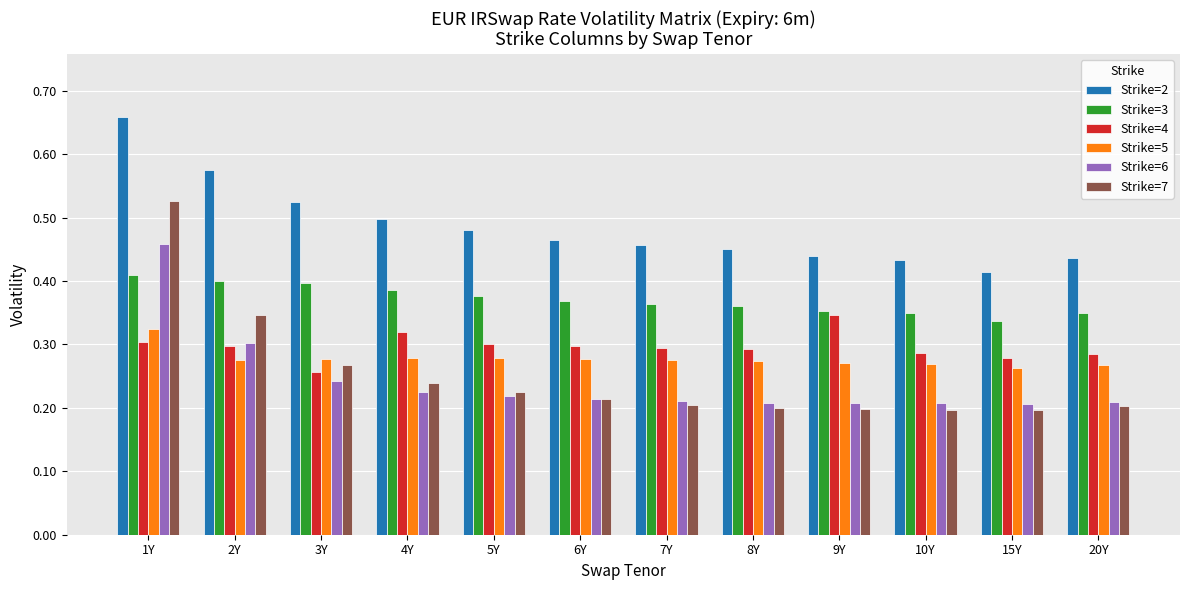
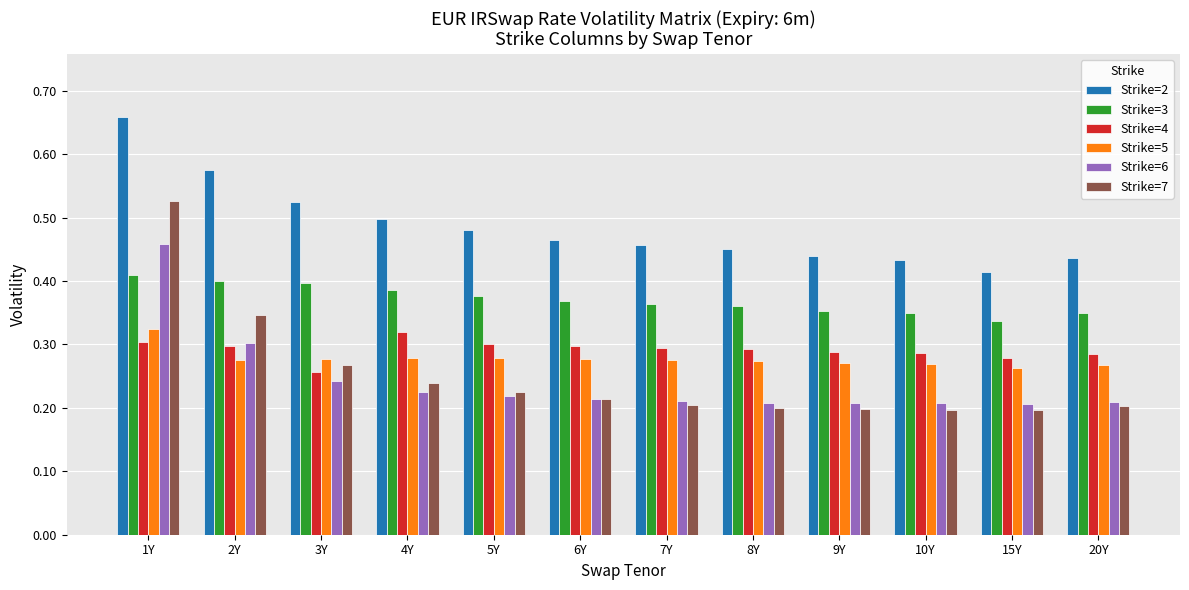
  {
    "Strike=2": {
      "1Y": 0.66,
      "2Y": 0.58,
      "3Y": 0.52,
      "4Y": 0.50,
      "5Y": 0.48,
      "6Y": 0.47,
      "7Y": 0.46,
      "8Y": 0.45,
      "9Y": 0.44,
      "10Y": 0.43,
      "15Y": 0.41,
      "20Y": 0.44
    },
    "Strike=3": {
      "1Y": 0.41,
      "2Y": 0.40,
      "3Y": 0.40,
      "4Y": 0.39,
      "5Y": 0.38,
      "6Y": 0.37,
      "7Y": 0.36,
      "8Y": 0.36,
      "9Y": 0.35,
      "10Y": 0.35,
      "15Y": 0.34,
      "20Y": 0.35
    },
    "Strike=4": {
      "1Y": 0.30,
      "2Y": 0.30,
      "3Y": 0.26,
      "4Y": 0.32,
      "5Y": 0.30,
      "6Y": 0.30,
      "7Y": 0.29,
      "8Y": 0.29,
-     "9Y": 0.35,
+     "9Y": 0.29,
      "10Y": 0.29,
      "15Y": 0.28,
      "20Y": 0.29
    },
    "Strike=5": {
      "1Y": 0.32,
      "2Y": 0.27,
      "3Y": 0.28,
      "4Y": 0.28,
      "5Y": 0.28,
      "6Y": 0.28,
      "7Y": 0.27,
      "8Y": 0.27,
      "9Y": 0.27,
      "10Y": 0.27,
      "15Y": 0.26,
      "20Y": 0.27
    },
    "Strike=6": {
      "1Y": 0.46,
      "2Y": 0.30,
      "3Y": 0.24,
      "4Y": 0.22,
      "5Y": 0.22,
      "6Y": 0.21,
      "7Y": 0.21,
      "8Y": 0.21,
      "9Y": 0.21,
      "10Y": 0.21,
      "15Y": 0.21,
      "20Y": 0.21
    },
    "Strike=7": {
      "1Y": 0.53,
      "2Y": 0.35,
      "3Y": 0.27,
      "4Y": 0.24,
      "5Y": 0.22,
      "6Y": 0.21,
      "7Y": 0.20,
      "8Y": 0.20,
      "9Y": 0.20,
      "10Y": 0.20,
      "15Y": 0.20,
      "20Y": 0.20
    }
  }
